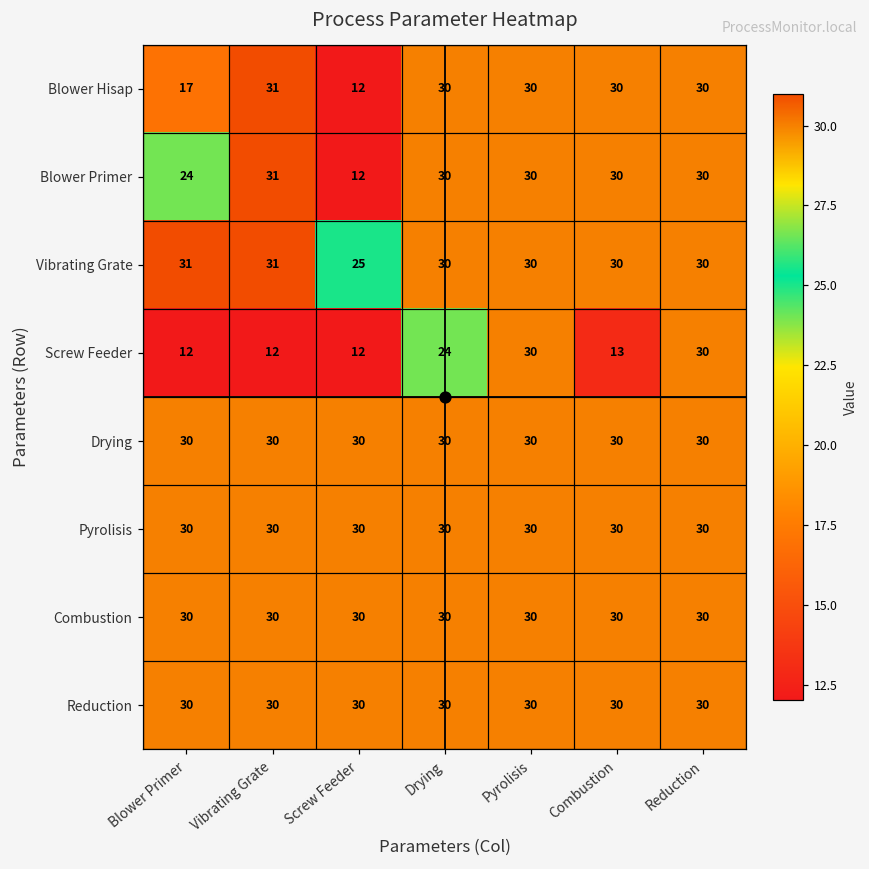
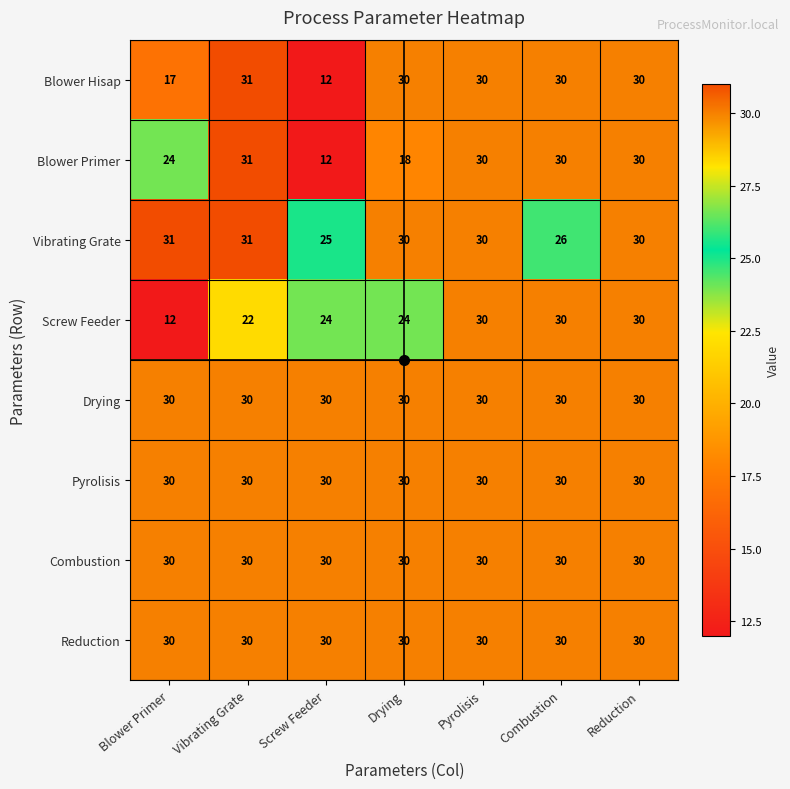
  {
    "Blower Hisap": {
      "Blower Primer": 17,
      "Vibrating Grate": 31,
      "Screw Feeder": 12,
      "Drying": 30,
      "Pyrolisis": 30,
      "Combustion": 30,
      "Reduction": 30
    },
    "Blower Primer": {
      "Blower Primer": 24,
      "Vibrating Grate": 31,
      "Screw Feeder": 12,
-     "Drying": 30,
+     "Drying": 18,
      "Pyrolisis": 30,
      "Combustion": 30,
      "Reduction": 30
    },
    "Vibrating Grate": {
      "Blower Primer": 31,
      "Vibrating Grate": 31,
      "Screw Feeder": 25,
      "Drying": 30,
      "Pyrolisis": 30,
-     "Combustion": 30,
+     "Combustion": 26,
      "Reduction": 30
    },
    "Screw Feeder": {
      "Blower Primer": 12,
-     "Vibrating Grate": 12,
-     "Screw Feeder": 12,
+     "Vibrating Grate": 22,
+     "Screw Feeder": 24,
      "Drying": 24,
      "Pyrolisis": 30,
-     "Combustion": 13,
+     "Combustion": 30,
      "Reduction": 30
    },
    "Drying": {
      "Blower Primer": 30,
      "Vibrating Grate": 30,
      "Screw Feeder": 30,
      "Drying": 30,
      "Pyrolisis": 30,
      "Combustion": 30,
      "Reduction": 30
    },
    "Pyrolisis": {
      "Blower Primer": 30,
      "Vibrating Grate": 30,
      "Screw Feeder": 30,
      "Drying": 30,
      "Pyrolisis": 30,
      "Combustion": 30,
      "Reduction": 30
    },
    "Combustion": {
      "Blower Primer": 30,
      "Vibrating Grate": 30,
      "Screw Feeder": 30,
      "Drying": 30,
      "Pyrolisis": 30,
      "Combustion": 30,
      "Reduction": 30
    },
    "Reduction": {
      "Blower Primer": 30,
      "Vibrating Grate": 30,
      "Screw Feeder": 30,
      "Drying": 30,
      "Pyrolisis": 30,
      "Combustion": 30,
      "Reduction": 30
    }
  }
